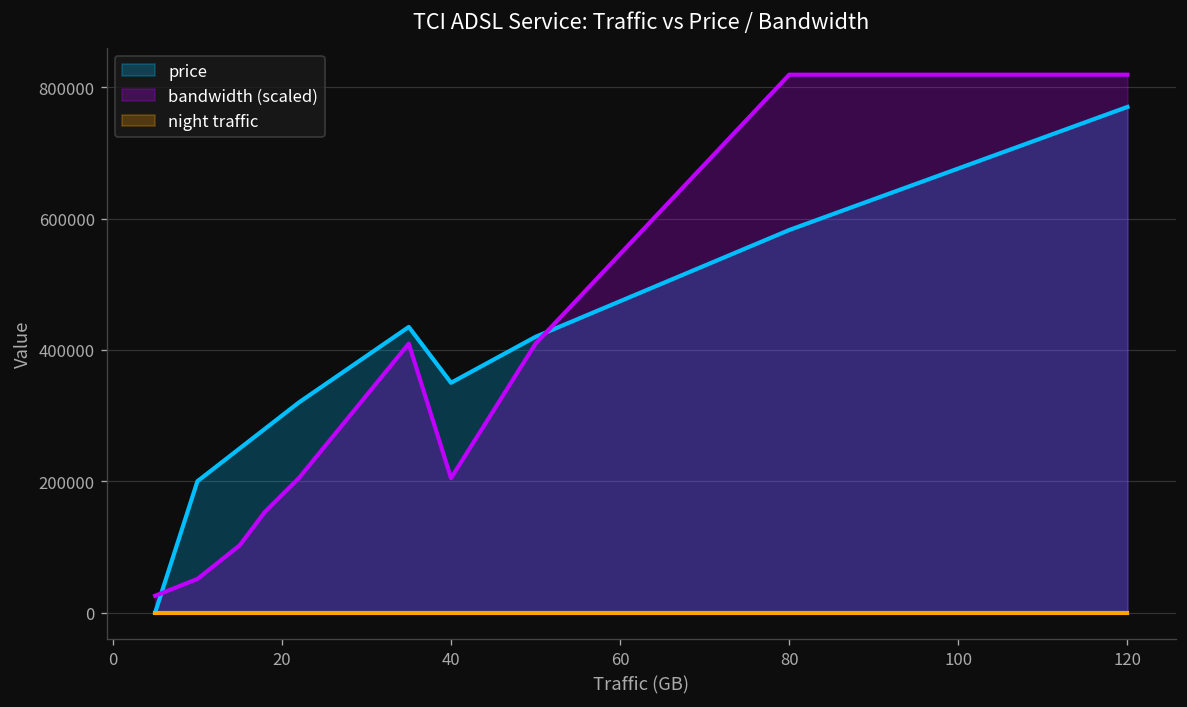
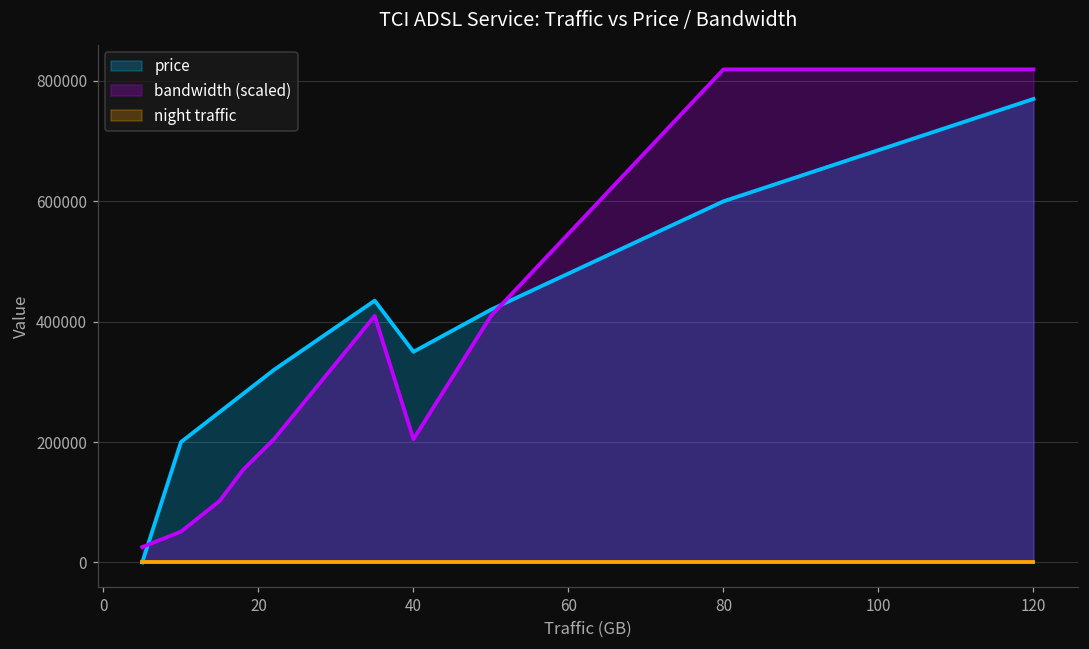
  {
    "price": {
      "40": 350000,
-     "80": 580000,
+     "80": 600000,
      "120": 770000
    },
    "bandwidth (scaled)": {
      "40": 200000,
      "80": 820000,
      "120": 820000
    },
    "night traffic": {
      "40": 0,
      "80": 0,
      "120": 0
    }
  }
